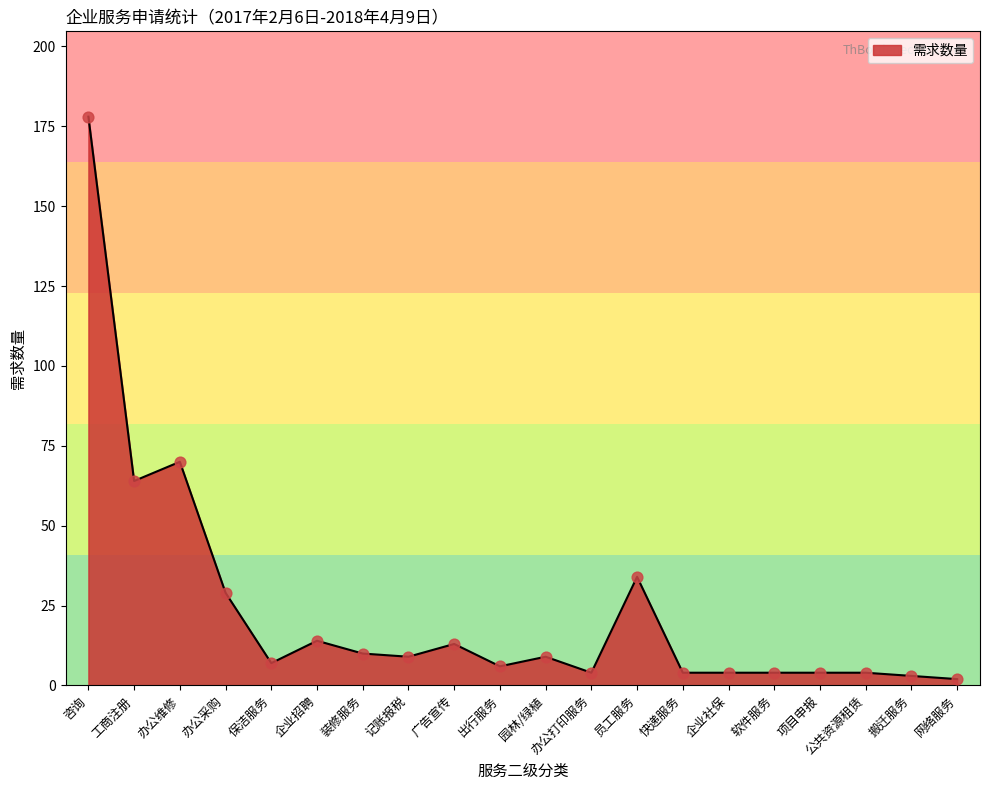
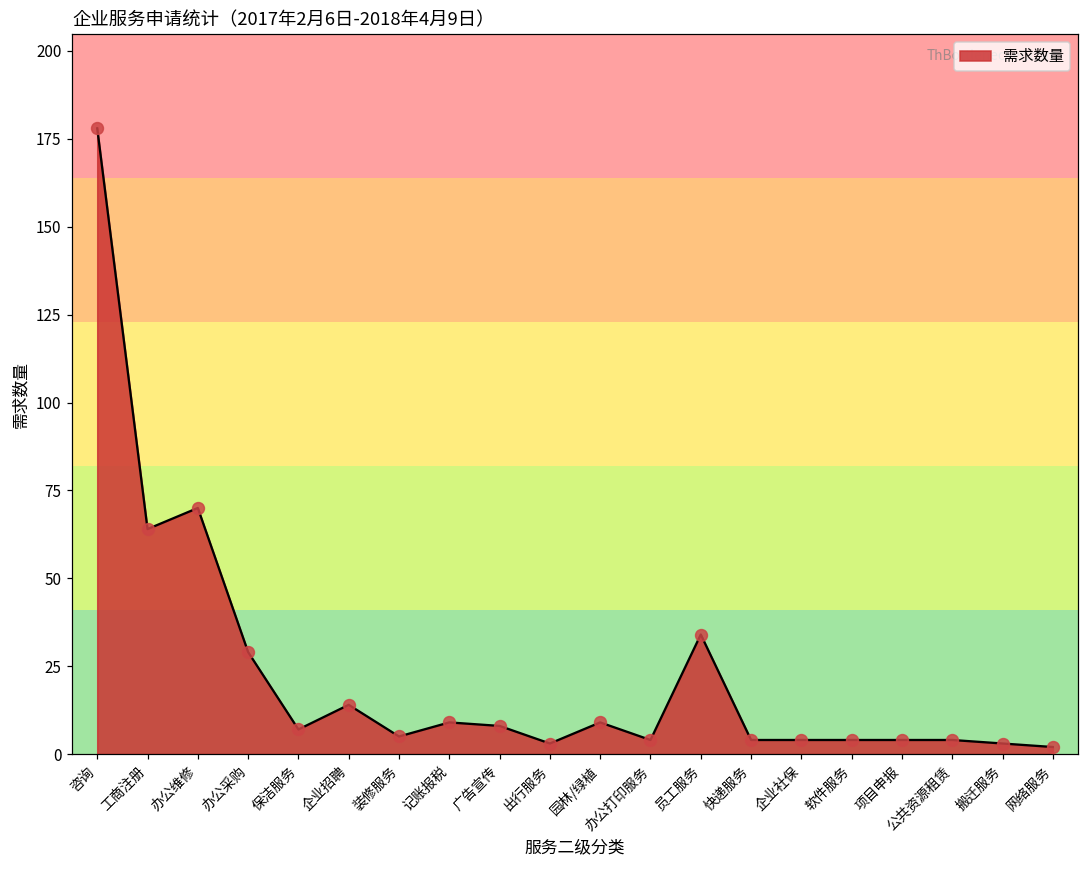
  {
    "咨询": 178,
    "工商注册": 64,
    "办公维修": 70,
    "办公采购": 29,
    "保洁服务": 7,
    "企业招聘": 14,
-   "装修服务": 10,
+   "装修服务": 5,
    "记账报税": 9,
-   "广告宣传": 13,
-   "出行服务": 6,
+   "广告宣传": 8,
+   "出行服务": 3,
    "园林/绿植": 9,
    "办公打印服务": 4,
    "员工服务": 34,
    "快递服务": 4,
    "企业社保": 4,
    "软件服务": 4,
    "项目申报": 4,
    "公共资源租赁": 4,
    "搬迁服务": 3,
    "网络服务": 2
  }
